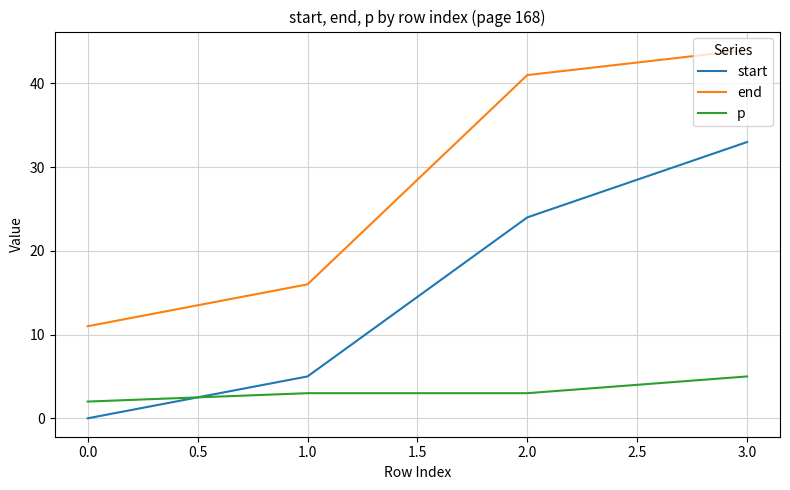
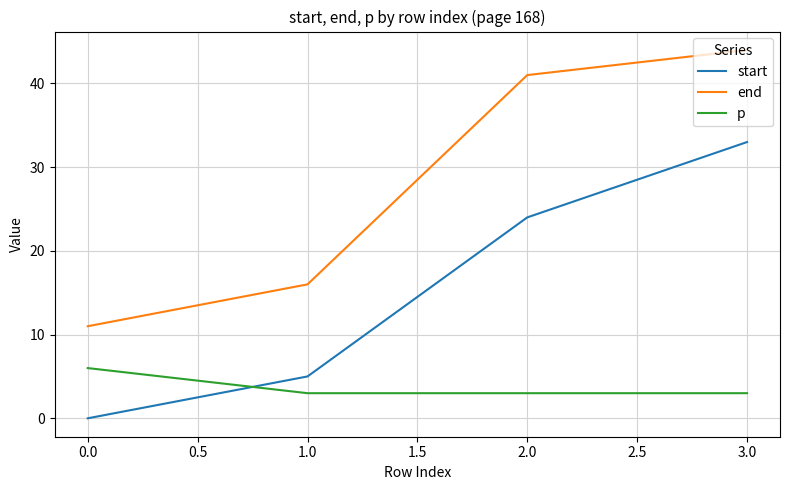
  {
    "start": {
      "0.0": 0,
      "1.0": 5,
      "2.0": 24,
      "3.0": 33
    },
    "end": {
      "0.0": 11,
      "1.0": 16,
      "2.0": 41
    },
    "p": {
-     "0.0": 2,
+     "0.0": 6,
      "1.0": 3,
      "2.0": 3,
-     "3.0": 5
+     "3.0": 3
    }
  }
